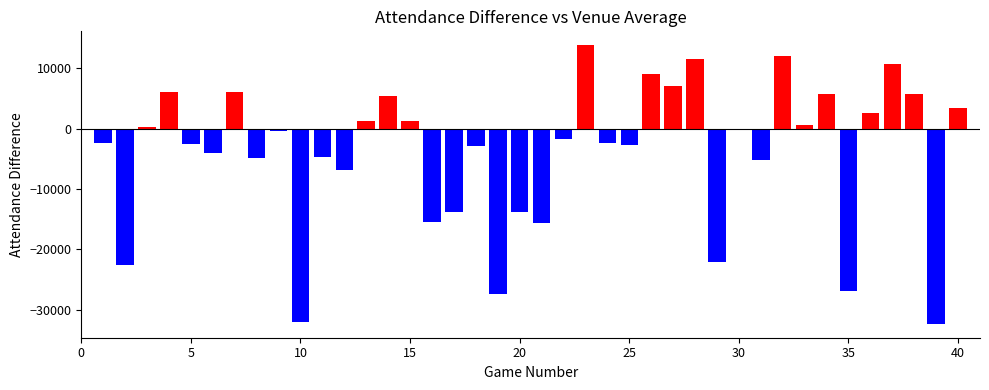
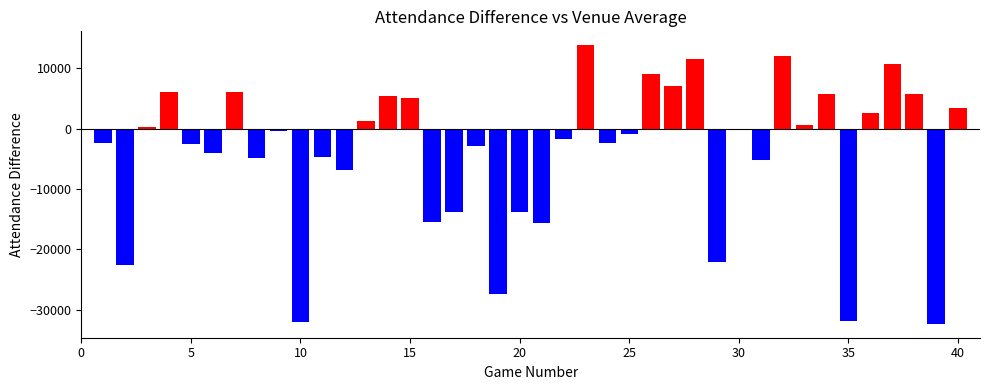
  {
    "5": -2000,
    "10": -32000,
-   "15": 1000,
+   "15": 5000,
    "20": -14000,
-   "25": -3000,
-   "35": -27000,
+   "25": -1000,
+   "35": -32000,
    "40": 3000
  }
